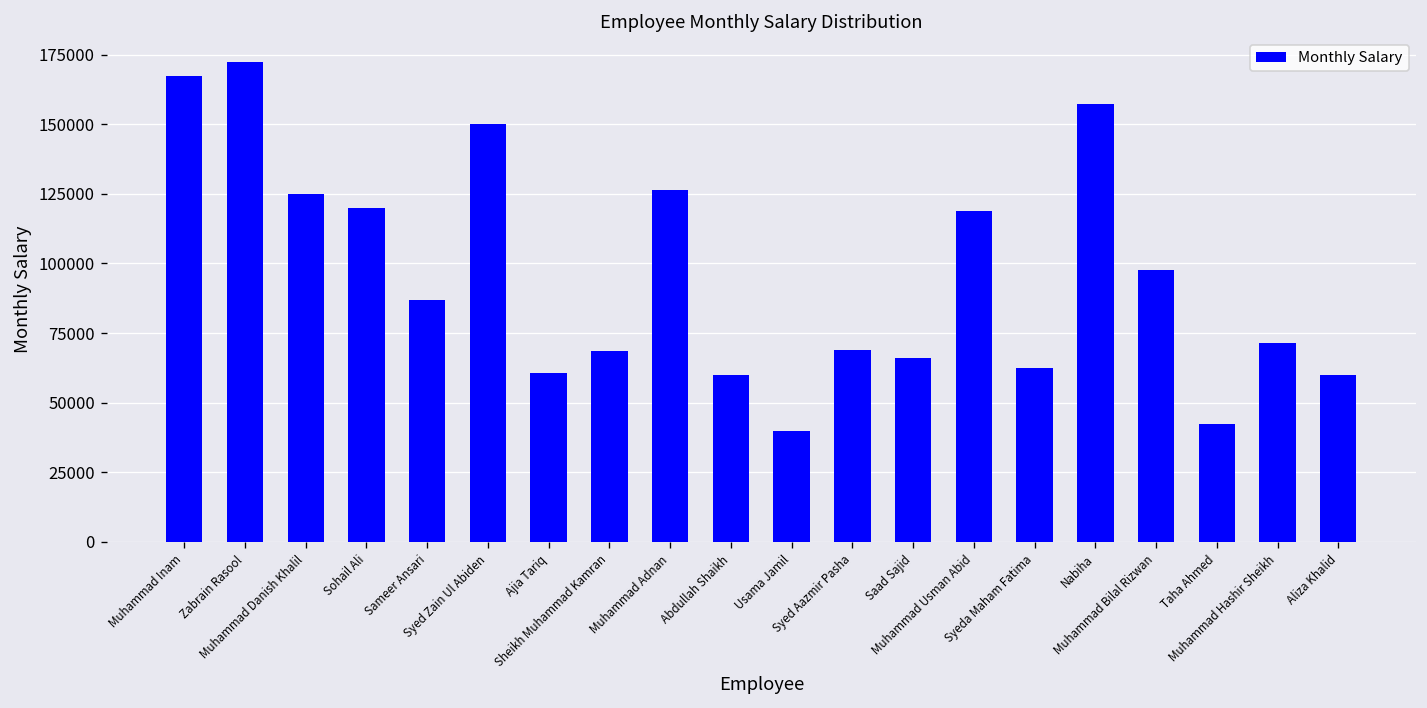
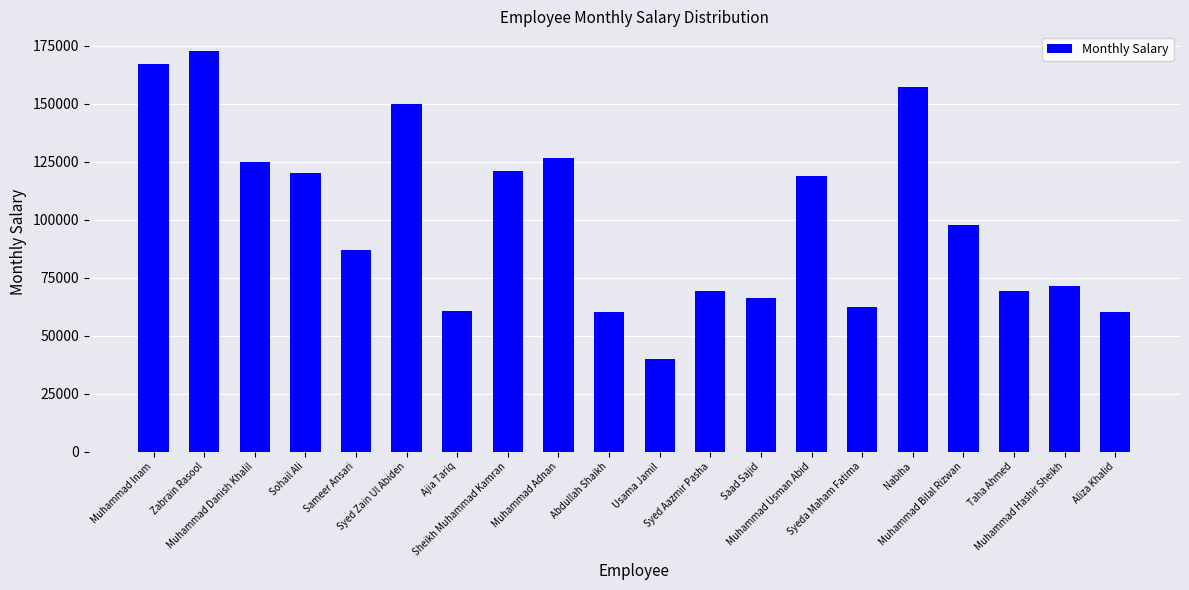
  {
    "Muhammad Inam": 167000,
    "Zabrain Rasool": 173000,
    "Muhammad Danish Khalil": 125000,
    "Sohail Ali": 120000,
    "Sameer Ansari": 87000,
    "Syed Zain Ul Abiden": 150000,
    "Ajia Tariq": 61000,
-   "Sheikh Muhammad Kamran": 68000,
+   "Sheikh Muhammad Kamran": 121000,
    "Muhammad Adnan": 127000,
    "Abdullah Shaikh": 60000,
    "Usama Jamil": 40000,
    "Syed Aazmir Pasha": 69000,
    "Saad Sajid": 66000,
    "Muhammad Usman Abid": 119000,
    "Syeda Maham Fatima": 63000,
    "Nabiha": 157000,
    "Muhammad Bilal Rizwan": 98000,
-   "Taha Ahmed": 42000,
+   "Taha Ahmed": 69000,
    "Muhammad Hashir Sheikh": 72000,
    "Aliza Khalid": 60000
  }
